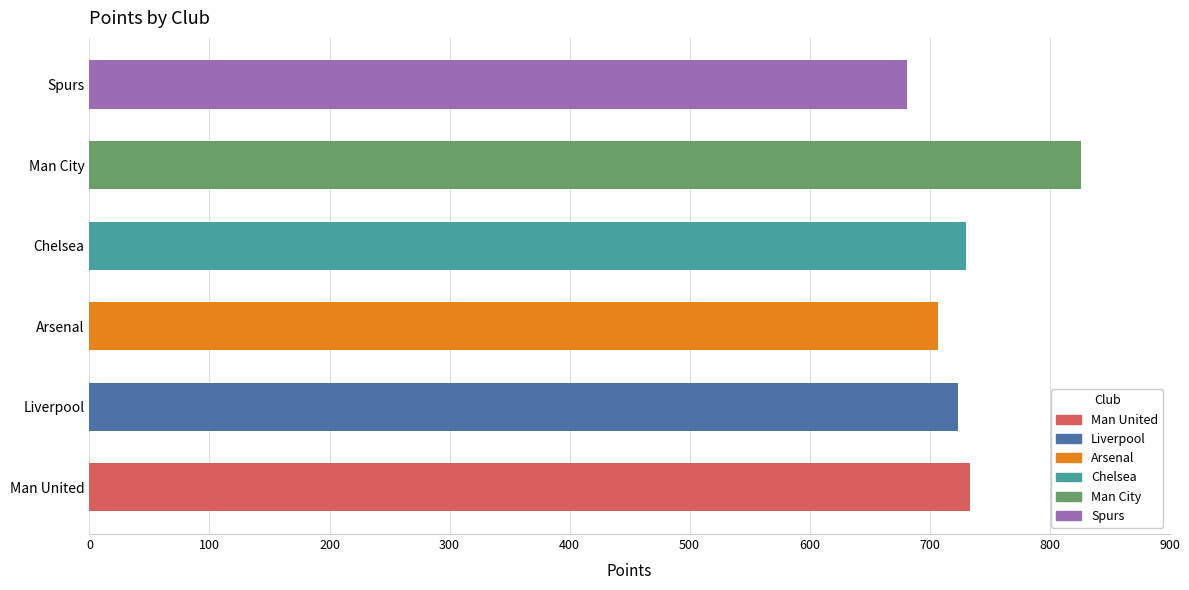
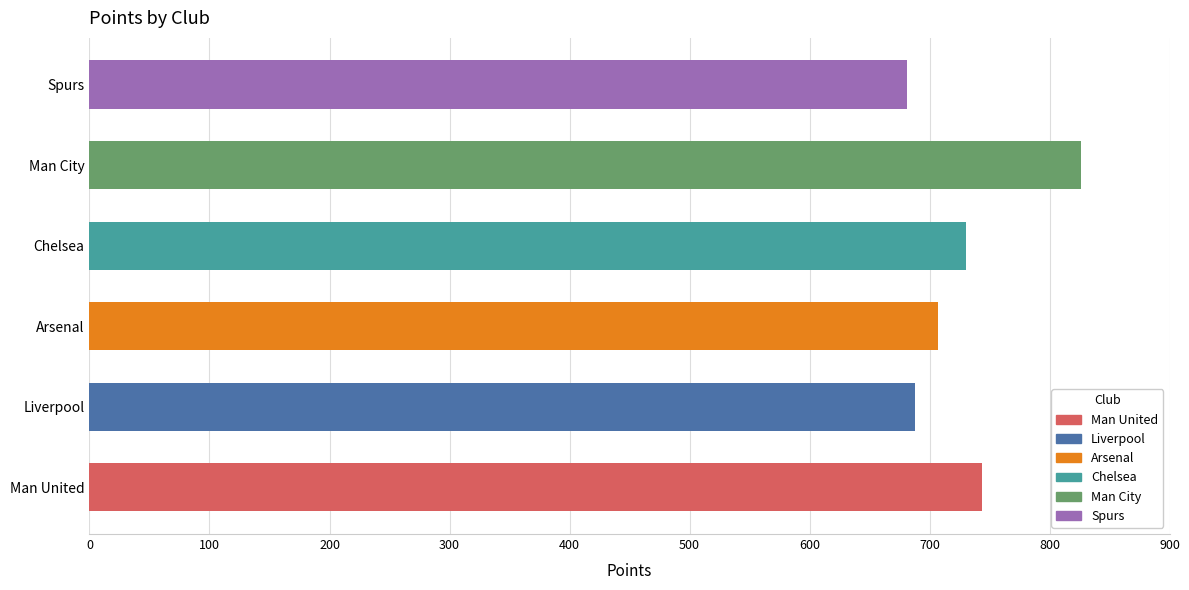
  {
    "Spurs": 681,
    "Man City": 826,
    "Chelsea": 730,
    "Arsenal": 707,
-   "Liverpool": 724,
-   "Man United": 734
+   "Liverpool": 688,
+   "Man United": 744
  }
